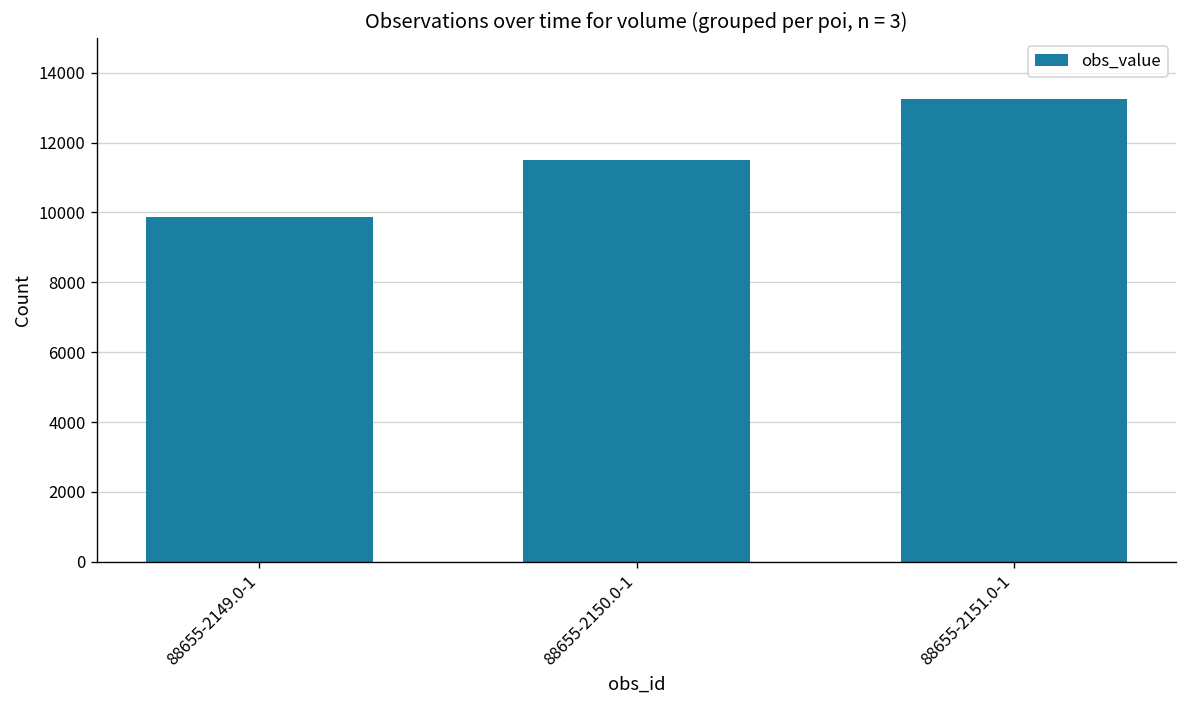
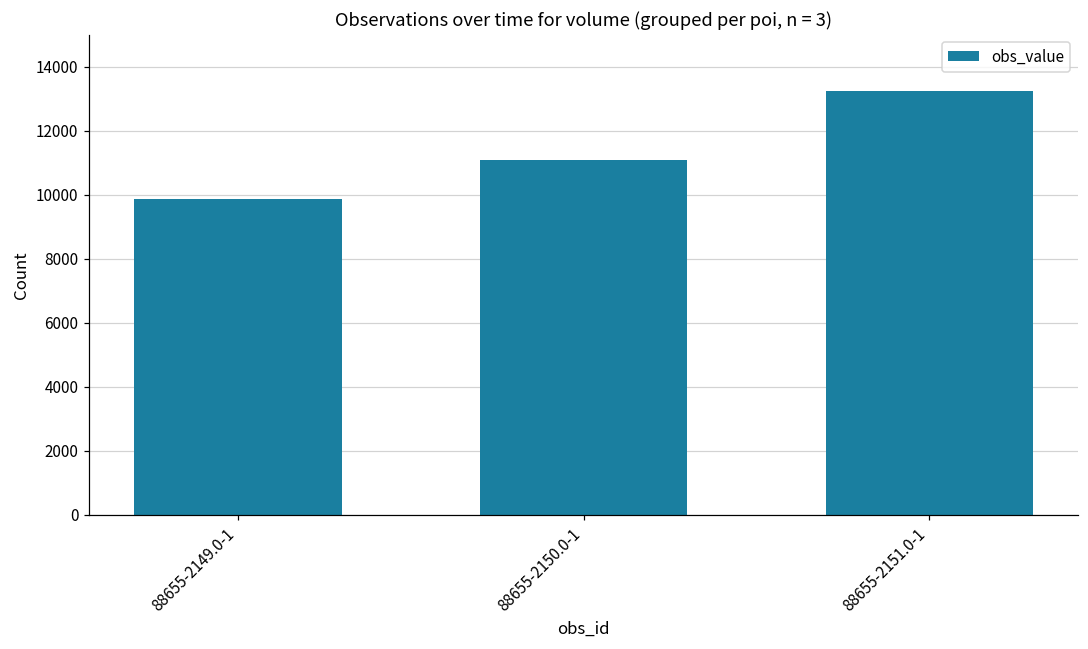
  {
    "88655-2149.0-1": 9900,
-   "88655-2150.0-1": 11500,
+   "88655-2150.0-1": 11100,
    "88655-2151.0-1": 13200
  }
